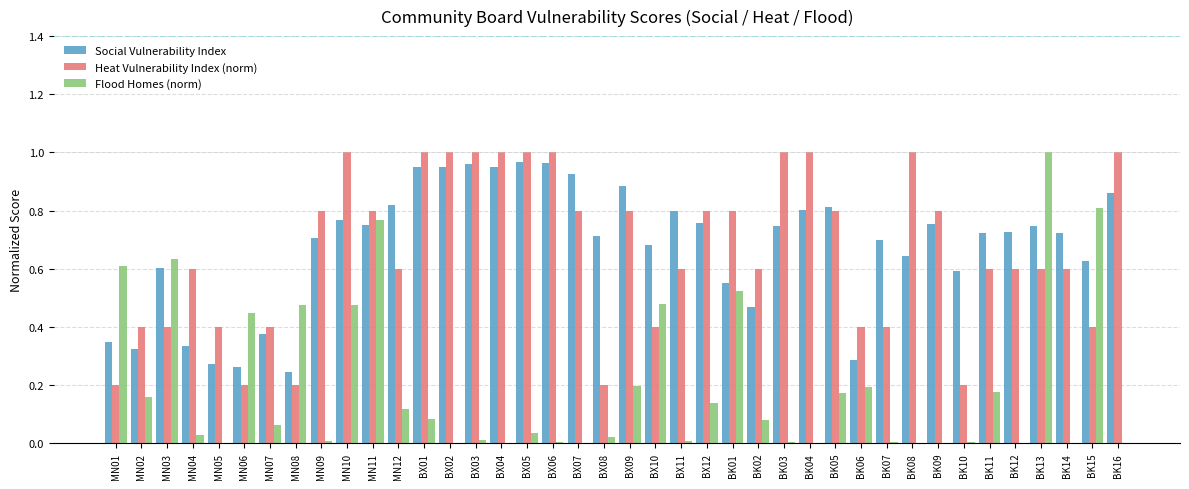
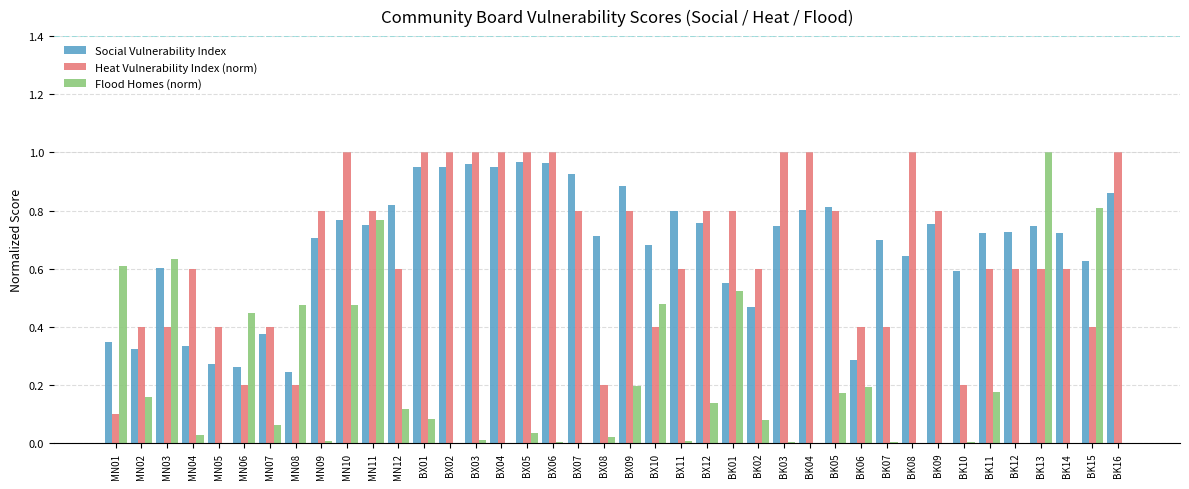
  {
    "Social Vulnerability Index": {
      "MN01": 0.35,
      "MN02": 0.32,
      "MN03": 0.6,
      "MN04": 0.33,
      "MN05": 0.27,
      "MN06": 0.26,
      "MN07": 0.37,
      "MN08": 0.25,
      "MN09": 0.7,
      "MN10": 0.77,
      "MN11": 0.75,
      "MN12": 0.82,
      "BX01": 0.95,
      "BX02": 0.95,
      "BX03": 0.96,
      "BX04": 0.95,
      "BX05": 0.97,
      "BX06": 0.96,
      "BX07": 0.93,
      "BX08": 0.71,
      "BX09": 0.88,
      "BX10": 0.68,
      "BX11": 0.8,
      "BX12": 0.76,
      "BK01": 0.55,
      "BK02": 0.47,
      "BK03": 0.75,
      "BK04": 0.8,
      "BK05": 0.81,
      "BK06": 0.29,
      "BK07": 0.7,
      "BK08": 0.64,
      "BK09": 0.75,
      "BK10": 0.59,
      "BK11": 0.72,
      "BK12": 0.72,
      "BK13": 0.75,
      "BK14": 0.72,
      "BK15": 0.63,
      "BK16": 0.86
    },
    "Heat Vulnerability Index (norm)": {
-     "MN01": 0.2,
+     "MN01": 0.1,
      "MN02": 0.4,
      "MN03": 0.4,
      "MN04": 0.6,
      "MN05": 0.4,
      "MN06": 0.2,
      "MN07": 0.4,
      "MN08": 0.2,
      "MN09": 0.8,
      "MN10": 1.0,
      "MN11": 0.8,
      "MN12": 0.6,
      "BX01": 1.0,
      "BX02": 1.0,
      "BX03": 1.0,
      "BX04": 1.0,
      "BX05": 1.0,
      "BX06": 1.0,
      "BX07": 0.8,
      "BX08": 0.2,
      "BX09": 0.8,
      "BX10": 0.4,
      "BX11": 0.6,
      "BX12": 0.8,
      "BK01": 0.8,
      "BK02": 0.6,
      "BK03": 1.0,
      "BK04": 1.0,
      "BK05": 0.8,
      "BK06": 0.4,
      "BK07": 0.4,
      "BK08": 1.0,
      "BK09": 0.8,
      "BK10": 0.2,
      "BK11": 0.6,
      "BK12": 0.6,
      "BK13": 0.6,
      "BK14": 0.6,
      "BK15": 0.4,
      "BK16": 1.0
    },
    "Flood Homes (norm)": {
      "MN01": 0.61,
      "MN02": 0.16,
      "MN03": 0.63,
      "MN04": 0.03,
      "MN05": 0.0,
      "MN06": 0.45,
      "MN07": 0.06,
      "MN08": 0.47,
      "MN10": 0.47,
      "MN11": 0.77,
      "MN12": 0.12,
      "BX01": 0.08,
      "BX02": 0.0,
      "BX03": 0.01,
      "BX04": 0.0,
      "BX05": 0.04,
      "BX07": 0.0,
      "BX08": 0.02,
      "BX09": 0.2,
      "BX10": 0.48,
      "BX12": 0.14,
      "BK01": 0.53,
      "BK02": 0.08,
      "BK04": 0.0,
      "BK05": 0.17,
      "BK06": 0.2,
      "BK08": 0.0,
      "BK09": 0.0,
      "BK11": 0.18,
      "BK12": 0.0,
      "BK13": 1.0,
      "BK14": 0.0,
      "BK15": 0.8,
      "BK16": 0.0
    }
  }
